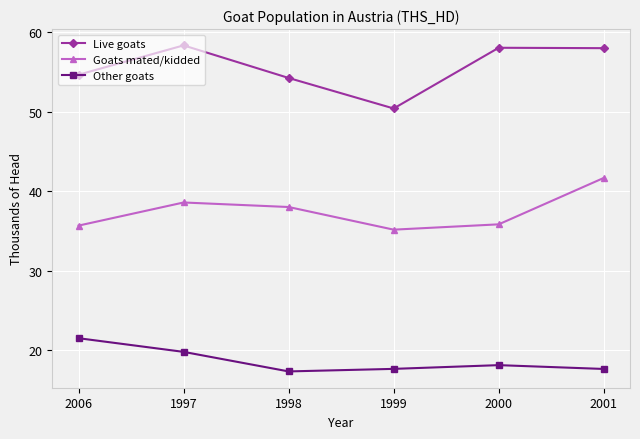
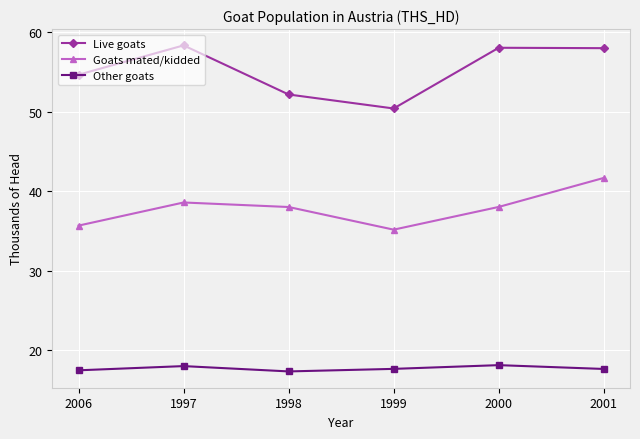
  {
    "Live goats": {
-     "1998": 54,
+     "1998": 52,
      "1999": 50,
      "2000": 58,
      "2001": 58
    },
    "Goats mated/kidded": {
      "2006": 36,
      "1997": 39,
      "1998": 38,
      "1999": 35,
-     "2000": 36,
+     "2000": 38,
      "2001": 42
    },
    "Other goats": {
-     "2006": 21,
-     "1997": 20,
+     "2006": 17,
+     "1997": 18,
      "1998": 17,
      "1999": 18,
      "2000": 18,
      "2001": 18
    }
  }
